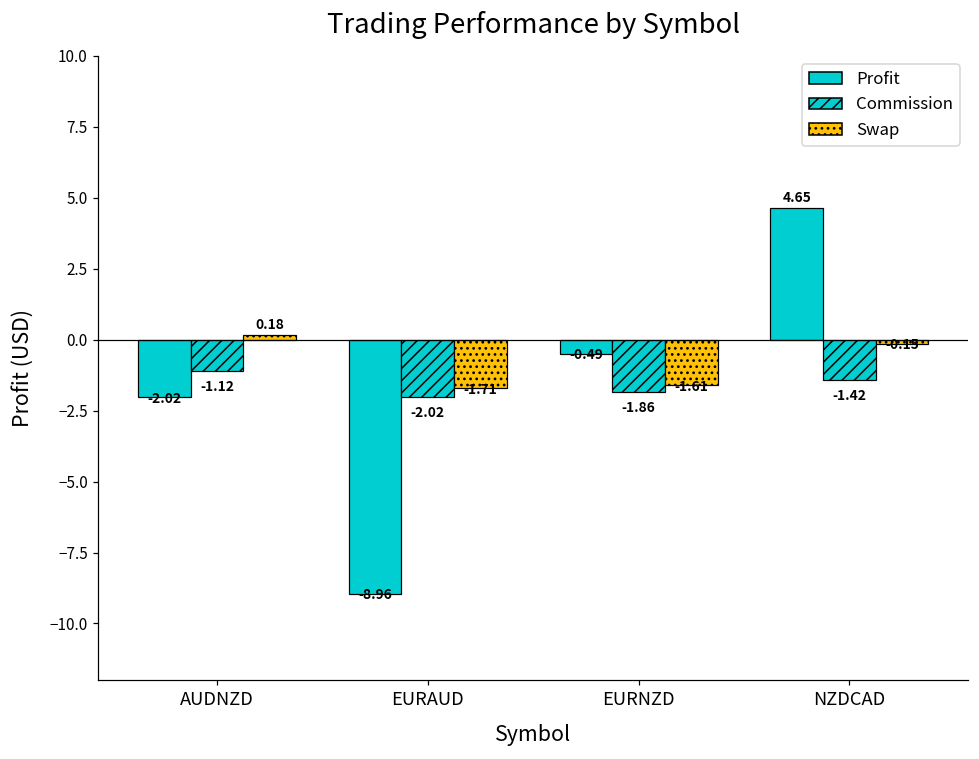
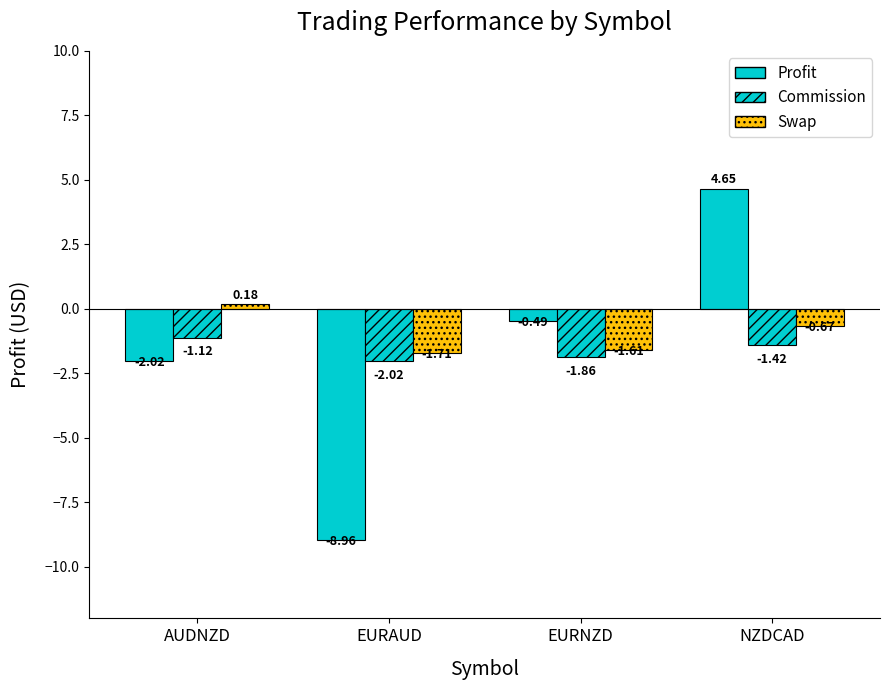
  {
    "Swap": {
      "AUDNZD": 0.18,
      "EURAUD": -1.71,
      "EURNZD": -1.61,
-     "NZDCAD": -0.15
+     "NZDCAD": -0.67
    }
  }
